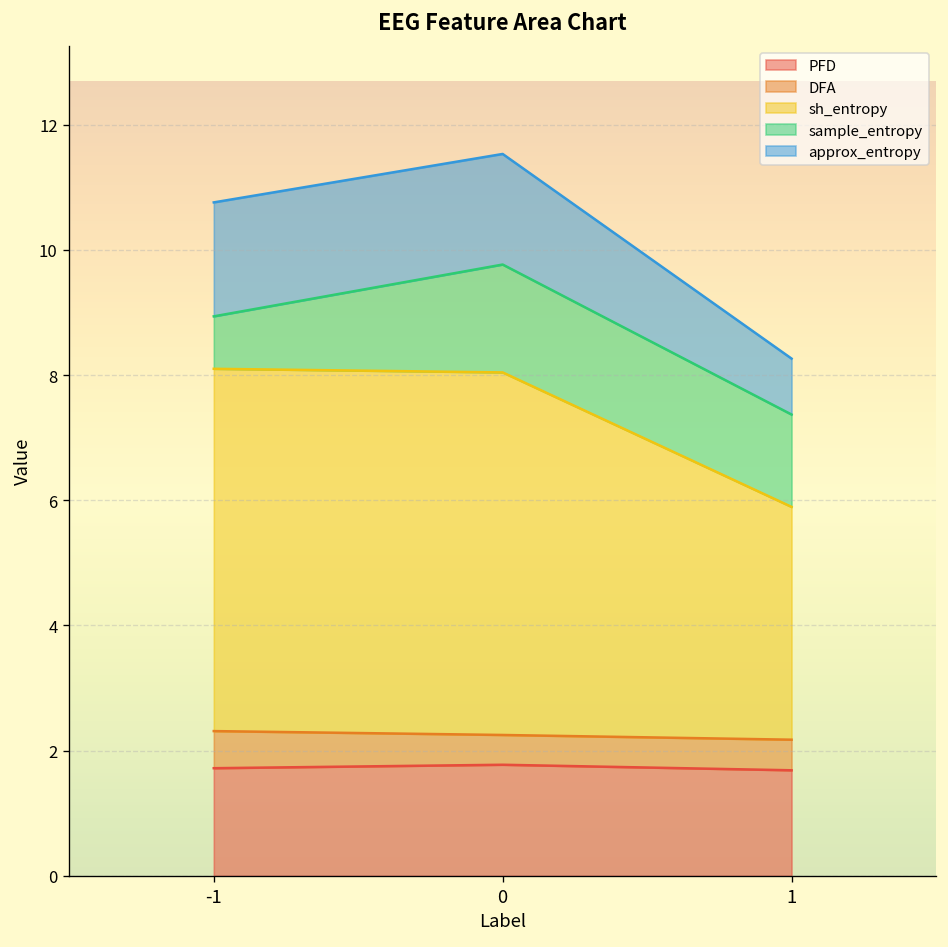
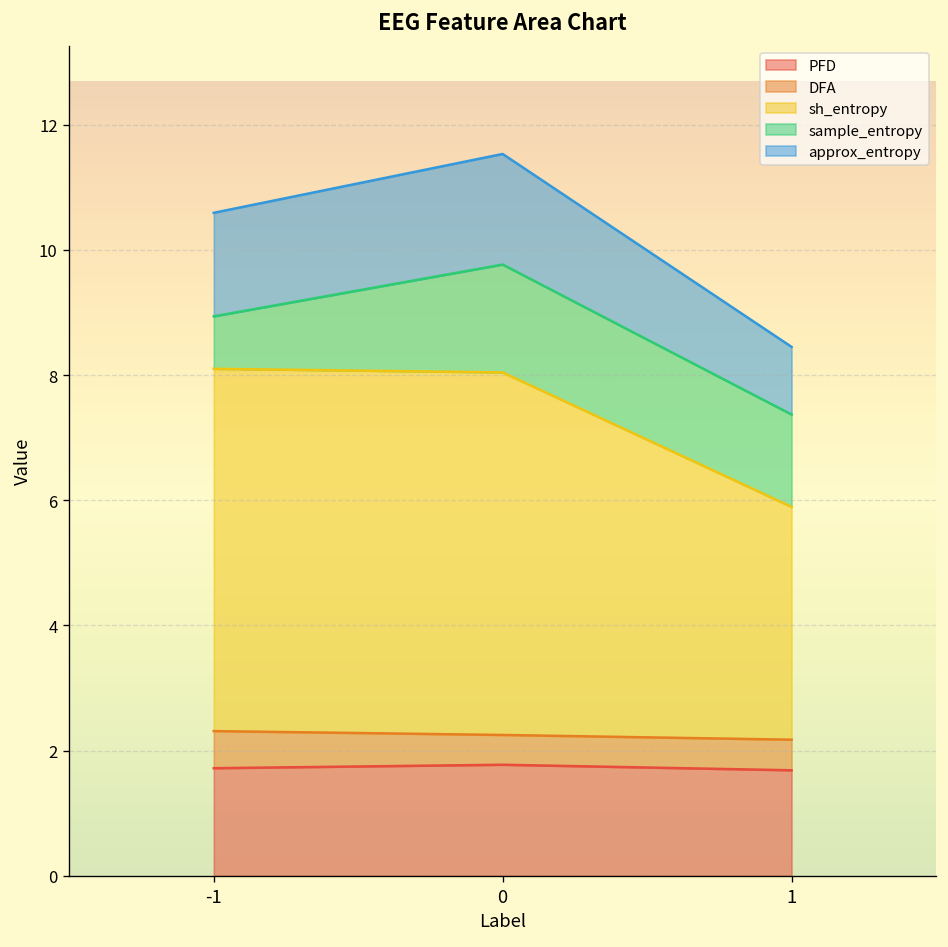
  {
    "sample_entropy": {
      "-1": 0.8,
      "0": 1.7,
      "1": 1.5
    },
    "approx_entropy": {
-     "-1": 1.8,
+     "-1": 1.7,
      "0": 1.8,
-     "1": 0.9
+     "1": 1.1
    }
  }
